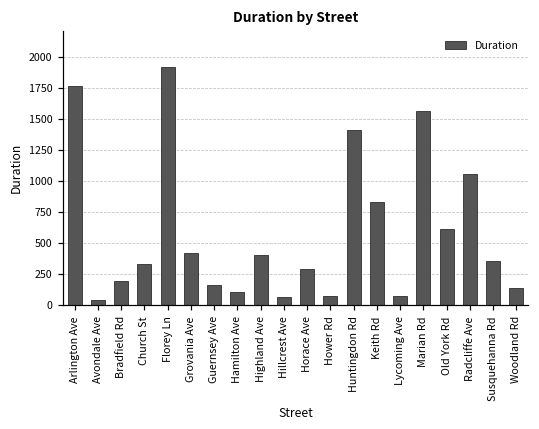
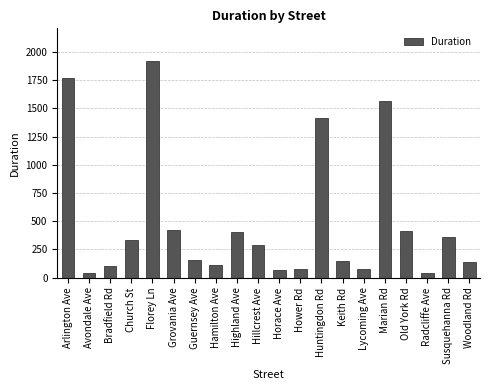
  {
    "Arlington Ave": 1770,
    "Avondale Ave": 40,
-   "Bradfield Rd": 200,
+   "Bradfield Rd": 100,
    "Church St": 330,
    "Florey Ln": 1920,
    "Grovania Ave": 420,
    "Guernsey Ave": 160,
    "Hamilton Ave": 110,
    "Highland Ave": 410,
-   "Hillcrest Ave": 70,
-   "Horace Ave": 290,
+   "Hillcrest Ave": 290,
+   "Horace Ave": 70,
    "Hower Rd": 80,
    "Huntingdon Rd": 1410,
-   "Keith Rd": 840,
+   "Keith Rd": 150,
    "Lycoming Ave": 80,
    "Marian Rd": 1570,
-   "Old York Rd": 620,
-   "Radcliffe Ave": 1060,
+   "Old York Rd": 410,
+   "Radcliffe Ave": 40,
    "Susquehanna Rd": 360,
    "Woodland Rd": 140
  }
